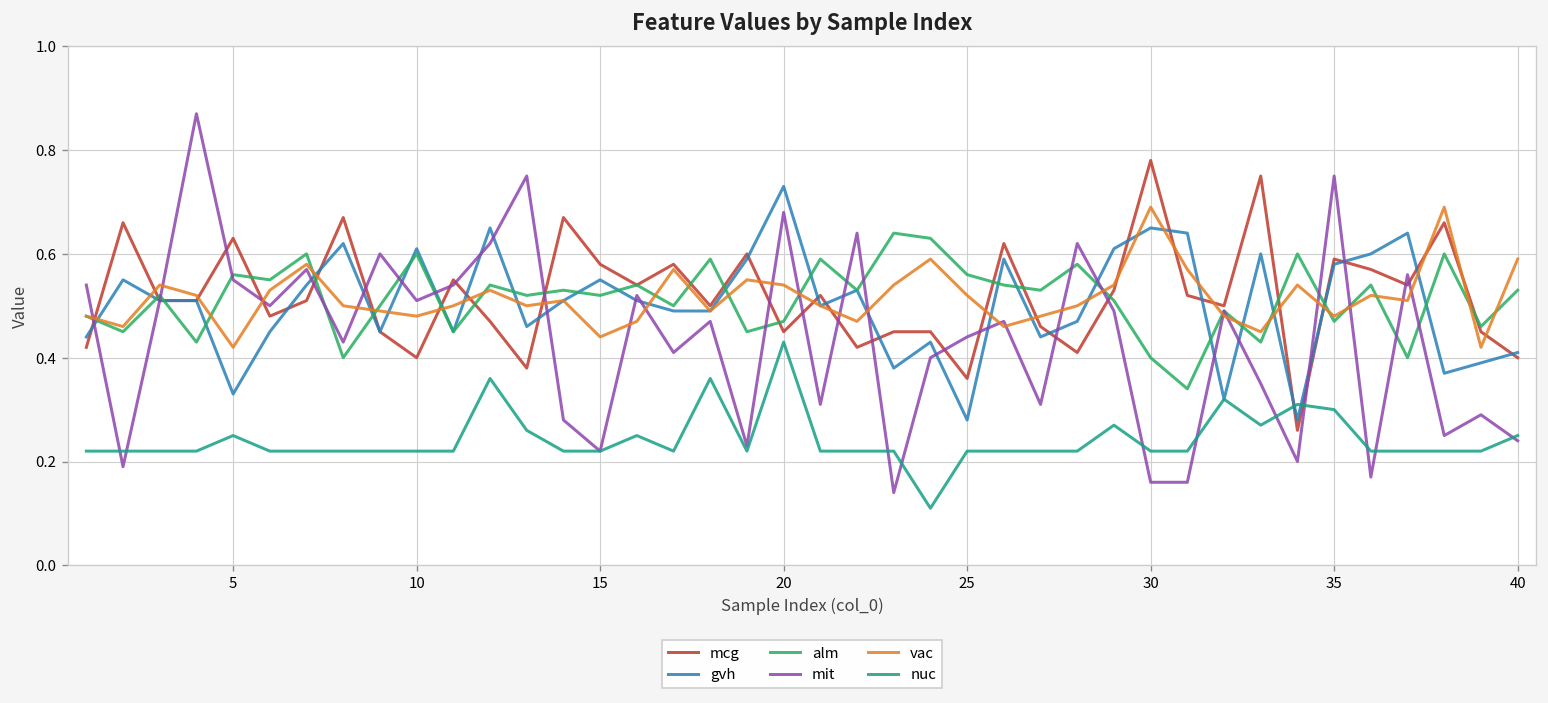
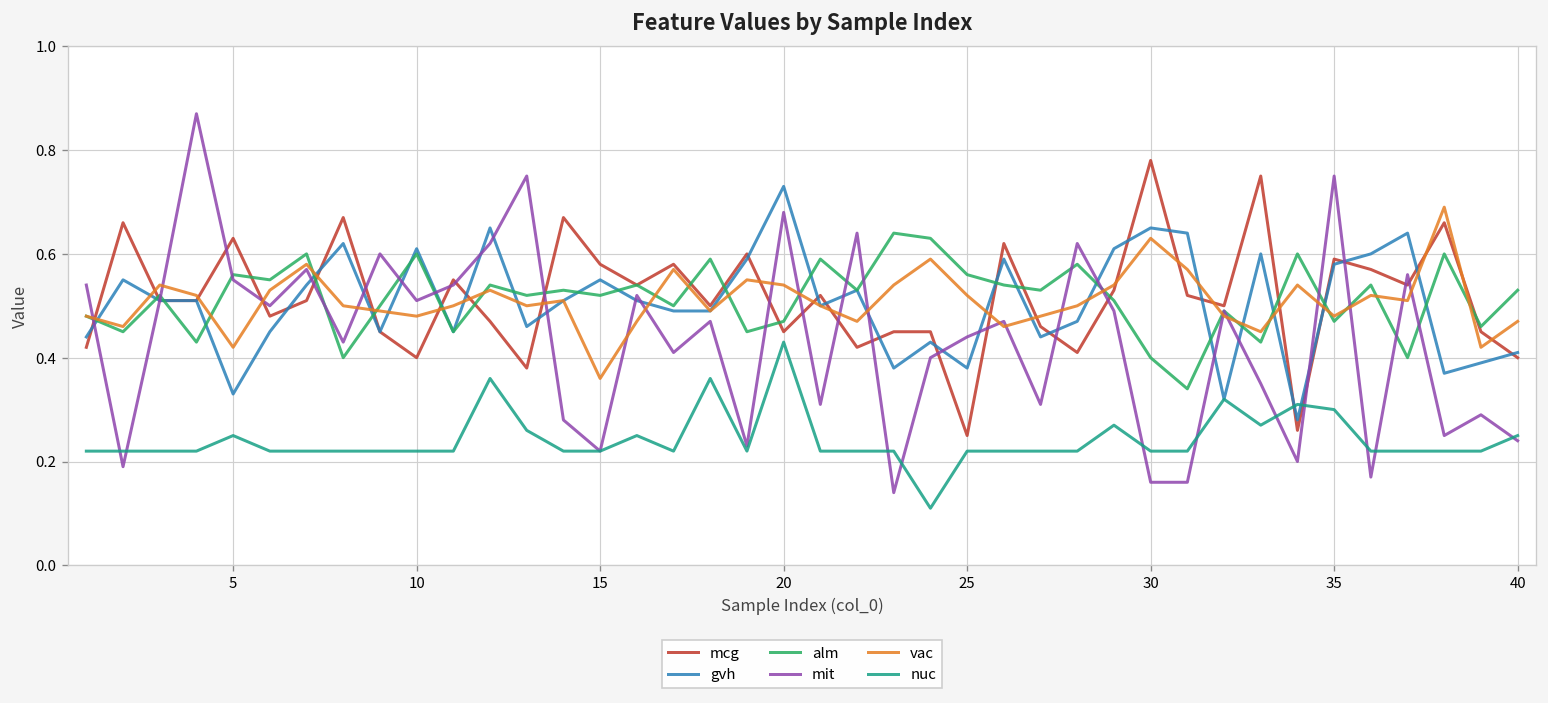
  {
    "mcg": {
      "5": 0.63,
      "10": 0.40,
      "15": 0.58,
      "20": 0.45,
-     "25": 0.36,
+     "25": 0.25,
      "30": 0.78,
      "35": 0.59,
      "40": 0.40
    },
    "gvh": {
      "5": 0.33,
      "10": 0.61,
      "15": 0.55,
      "20": 0.73,
-     "25": 0.28,
+     "25": 0.38,
      "30": 0.65,
      "35": 0.58,
      "40": 0.41
    },
    "mit": {
      "5": 0.55,
      "10": 0.51,
      "20": 0.68,
      "25": 0.44,
      "30": 0.16,
      "35": 0.75,
      "40": 0.24
    },
    "vac": {
      "5": 0.42,
      "10": 0.48,
-     "15": 0.44,
+     "15": 0.36,
      "20": 0.54,
      "25": 0.52,
-     "30": 0.69,
+     "30": 0.63,
      "35": 0.48,
-     "40": 0.59
+     "40": 0.47
    }
  }
